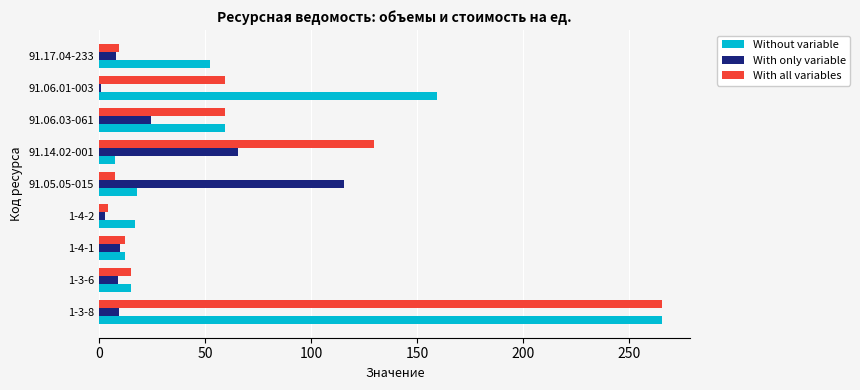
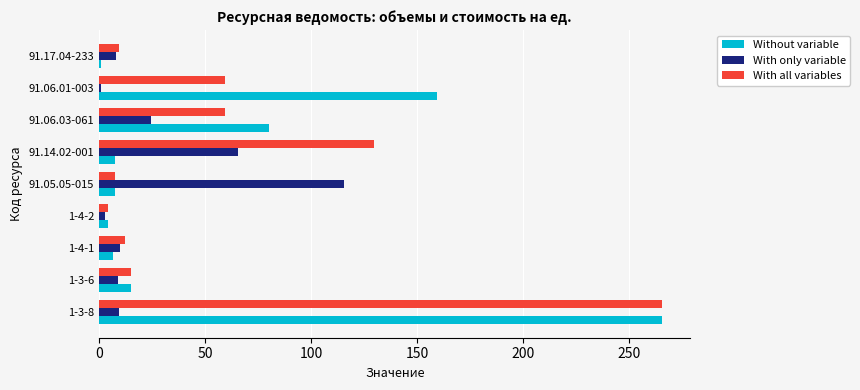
  {
    "Without variable": {
-     "91.17.04-233": 52,
+     "91.17.04-233": 1,
      "91.06.01-003": 160,
-     "91.06.03-061": 59,
+     "91.06.03-061": 80,
      "91.14.02-001": 8,
-     "91.05.05-015": 18,
-     "1-4-2": 17,
-     "1-4-1": 12,
+     "91.05.05-015": 8,
+     "1-4-2": 4,
+     "1-4-1": 6,
      "1-3-6": 15,
      "1-3-8": 266
    },
    "With only variable": {
      "91.17.04-233": 8,
      "91.06.03-061": 24,
      "91.14.02-001": 66,
      "91.05.05-015": 115,
      "1-4-2": 3,
      "1-4-1": 10,
      "1-3-6": 9,
      "1-3-8": 9
    },
    "With all variables": {
      "91.17.04-233": 9,
      "91.06.01-003": 59,
      "91.06.03-061": 59,
      "91.14.02-001": 130,
      "91.05.05-015": 8,
      "1-4-2": 4,
      "1-4-1": 12,
      "1-3-6": 15,
      "1-3-8": 266
    }
  }
